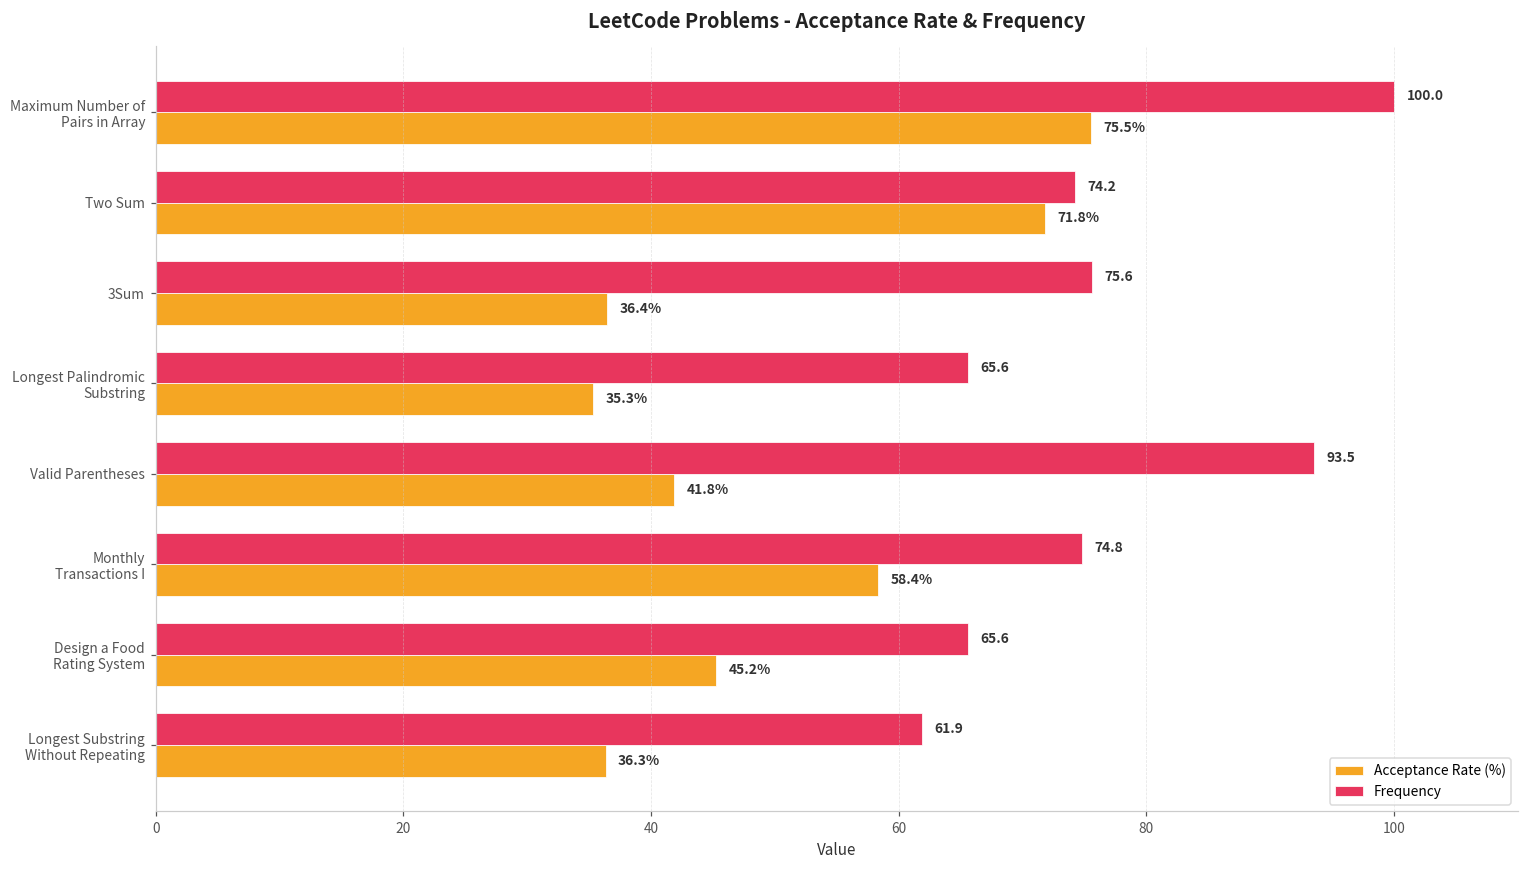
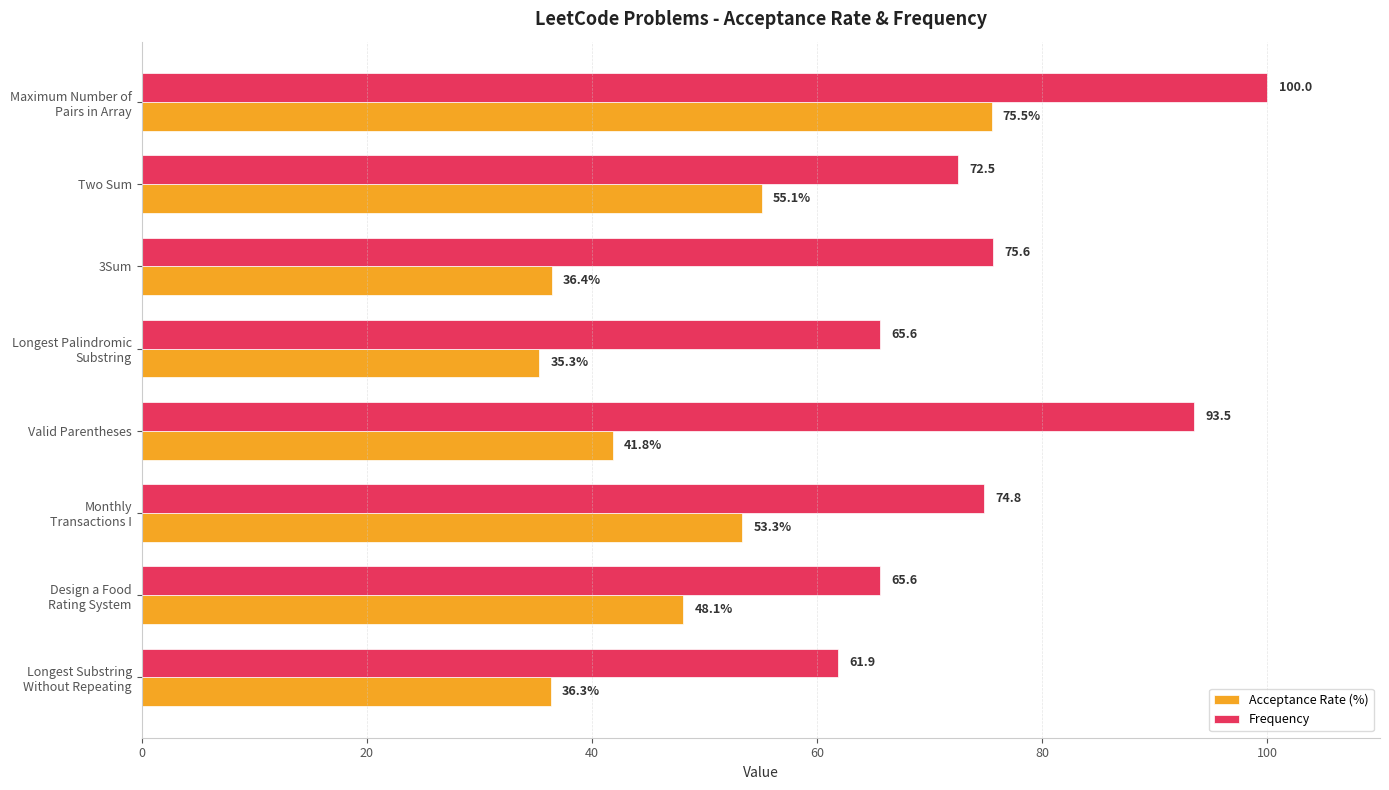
  {
    "Acceptance Rate (%)": {
      "Maximum Number of Pairs in Array": "75.5%",
-     "Two Sum": "71.8%",
+     "Two Sum": "55.1%",
      "3Sum": "36.4%",
      "Longest Palindromic Substring": "35.3%",
      "Valid Parentheses": "41.8%",
-     "Monthly Transactions I": "58.4%",
-     "Design a Food Rating System": "45.2%",
+     "Monthly Transactions I": "53.3%",
+     "Design a Food Rating System": "48.1%",
      "Longest Substring Without Repeating": "36.3%"
    },
    "Frequency": {
      "Maximum Number of Pairs in Array": "100.0",
-     "Two Sum": "74.2",
+     "Two Sum": "72.5",
      "3Sum": "75.6",
      "Longest Palindromic Substring": "65.6",
      "Valid Parentheses": "93.5",
      "Monthly Transactions I": "74.8",
      "Design a Food Rating System": "65.6",
      "Longest Substring Without Repeating": "61.9"
    }
  }
